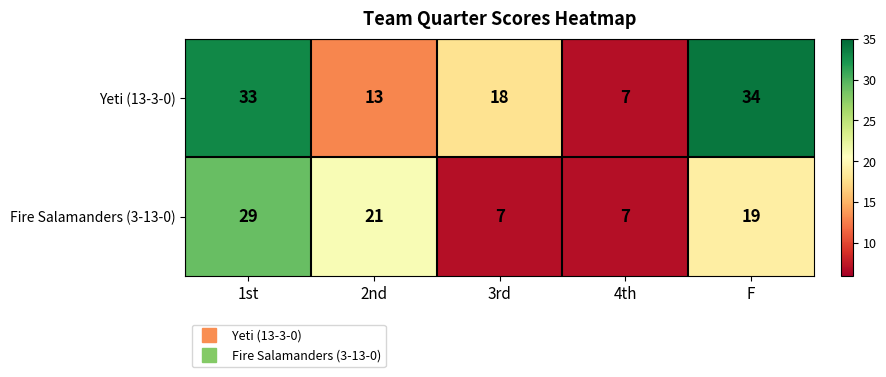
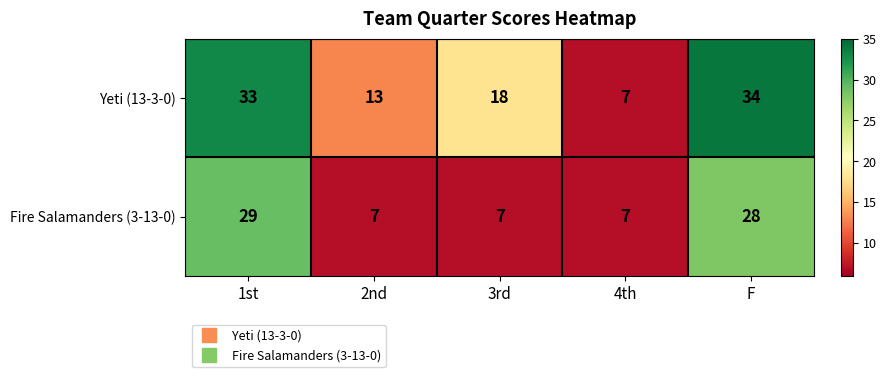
  {
    "Yeti (13-3-0)": {
      "1st": 33,
      "2nd": 13,
      "3rd": 18,
      "4th": 7,
      "F": 34
    },
    "Fire Salamanders (3-13-0)": {
      "1st": 29,
-     "2nd": 21,
+     "2nd": 7,
      "3rd": 7,
      "4th": 7,
-     "F": 19
+     "F": 28
    }
  }
